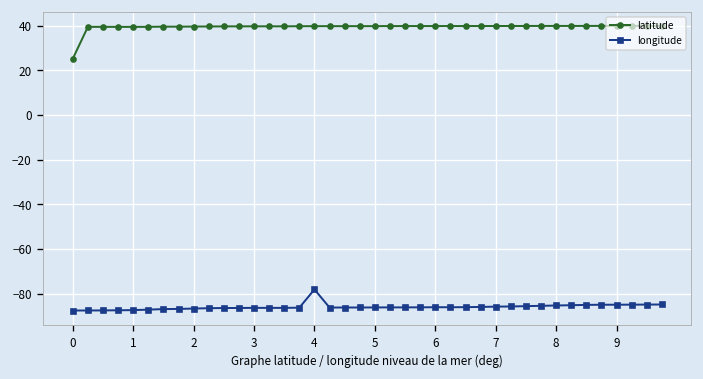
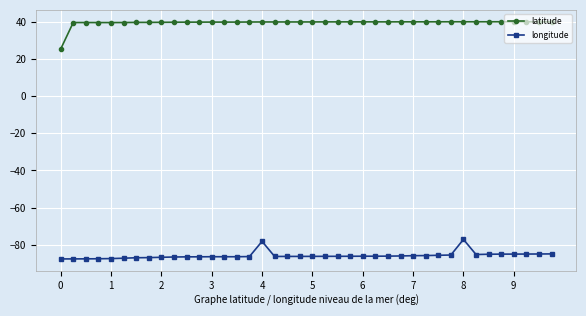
  {
    "latitude": {
      "0": 25,
      "4": 40,
      "8": 40
    },
    "longitude": {
      "0": -88,
      "4": -78,
-     "8": -85
+     "8": -77
    }
  }
